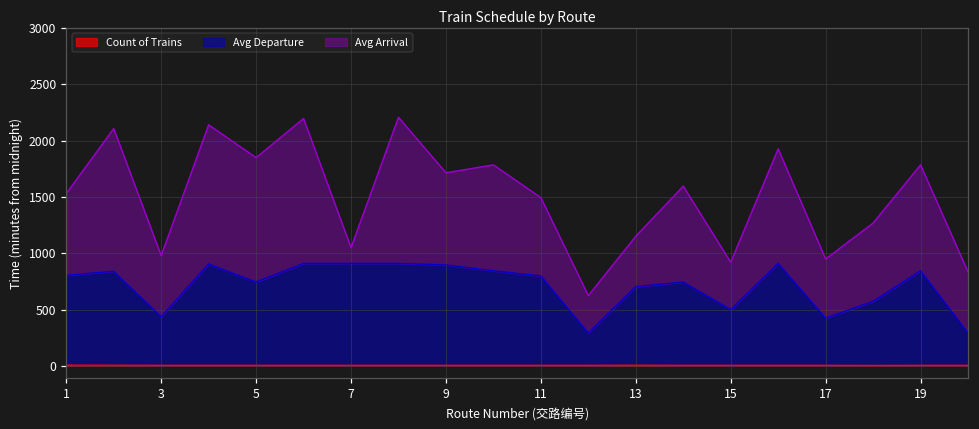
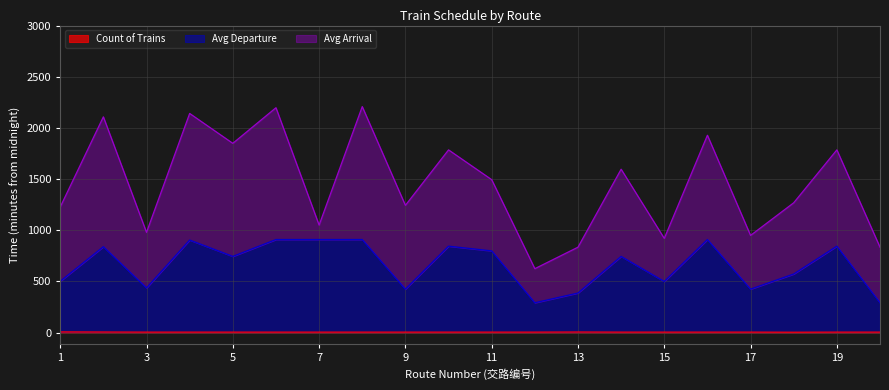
  {
    "Count of Trains": {
      "1": 10,
      "3": 0,
      "5": 0,
      "7": 0,
      "9": 0,
      "11": 0,
      "13": 10,
      "15": 0,
      "17": 0,
      "19": 0
    },
    "Avg Departure": {
-     "1": 800,
+     "1": 500,
      "3": 430,
      "5": 740,
      "7": 910,
-     "9": 890,
+     "9": 420,
      "11": 790,
-     "13": 700,
+     "13": 380,
      "15": 500,
      "17": 420,
      "19": 840
    },
    "Avg Arrival": {
      "1": 730,
      "3": 540,
      "5": 1110,
      "7": 140,
      "9": 820,
      "11": 700,
      "13": 450,
      "15": 420,
      "17": 530,
      "19": 940
    }
  }
